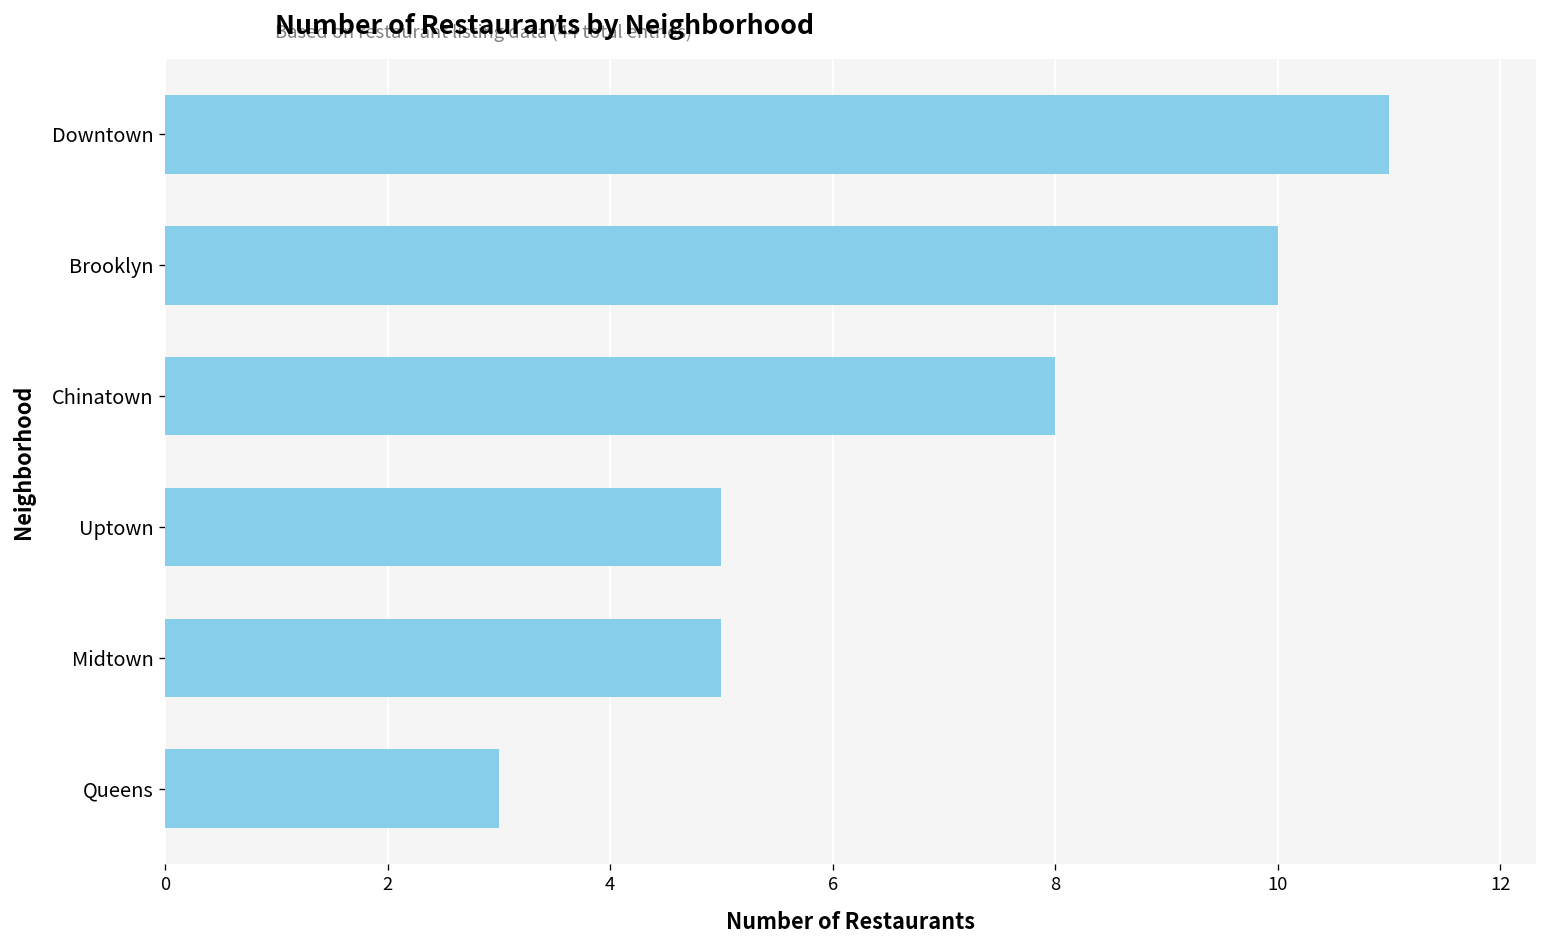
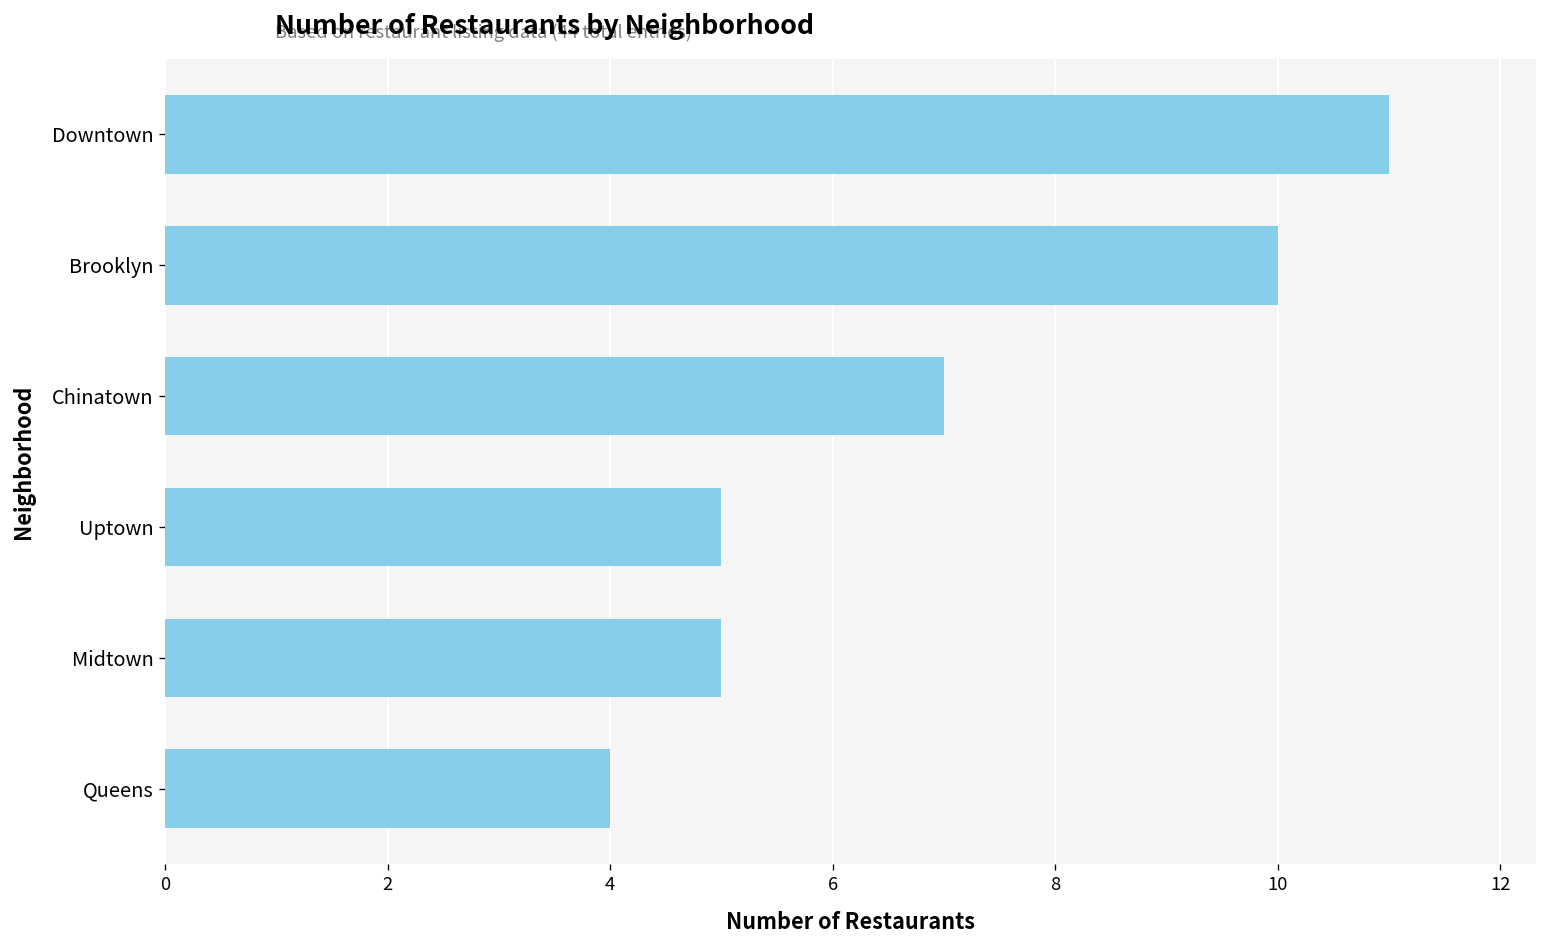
  {
    "Downtown": 11,
    "Brooklyn": 10,
-   "Chinatown": 8,
+   "Chinatown": 7,
    "Uptown": 5,
    "Midtown": 5,
-   "Queens": 3
+   "Queens": 4
  }
